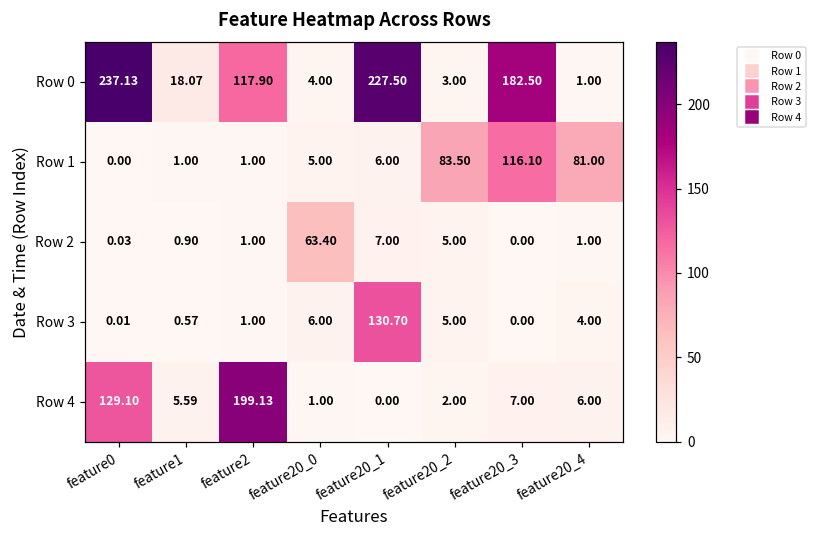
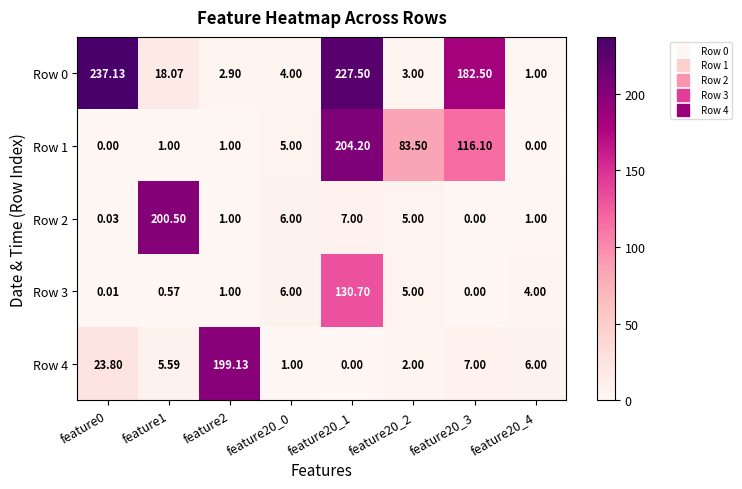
  {
    "Row 0": {
      "feature0": 237.13,
      "feature1": 18.07,
-     "feature2": 117.90,
+     "feature2": 2.90,
      "feature20_0": 4.00,
      "feature20_1": 227.50,
      "feature20_2": 3.00,
      "feature20_3": 182.50,
      "feature20_4": 1.00
    },
    "Row 1": {
      "feature0": 0.00,
      "feature1": 1.00,
      "feature2": 1.00,
      "feature20_0": 5.00,
-     "feature20_1": 6.00,
+     "feature20_1": 204.20,
      "feature20_2": 83.50,
      "feature20_3": 116.10,
-     "feature20_4": 81.00
+     "feature20_4": 0.00
    },
    "Row 2": {
      "feature0": 0.03,
-     "feature1": 0.90,
+     "feature1": 200.50,
      "feature2": 1.00,
-     "feature20_0": 63.40,
+     "feature20_0": 6.00,
      "feature20_1": 7.00,
      "feature20_2": 5.00,
      "feature20_3": 0.00,
      "feature20_4": 1.00
    },
    "Row 3": {
      "feature0": 0.01,
      "feature1": 0.57,
      "feature2": 1.00,
      "feature20_0": 6.00,
      "feature20_1": 130.70,
      "feature20_2": 5.00,
      "feature20_3": 0.00,
      "feature20_4": 4.00
    },
    "Row 4": {
-     "feature0": 129.10,
+     "feature0": 23.80,
      "feature1": 5.59,
      "feature2": 199.13,
      "feature20_0": 1.00,
      "feature20_1": 0.00,
      "feature20_2": 2.00,
      "feature20_3": 7.00,
      "feature20_4": 6.00
    }
  }
